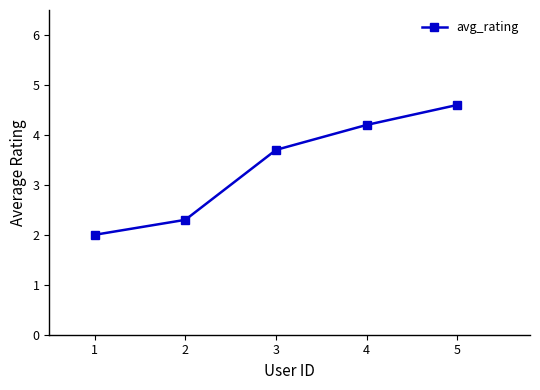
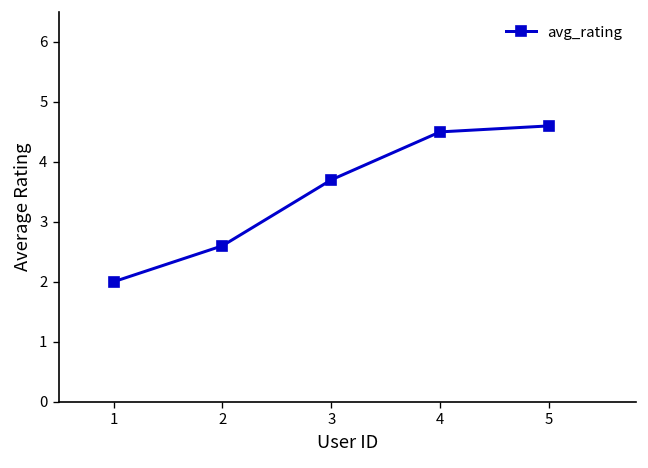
  {
    "1": 2.0,
-   "2": 2.3,
+   "2": 2.6,
    "3": 3.7,
-   "4": 4.2,
+   "4": 4.5,
    "5": 4.6
  }
